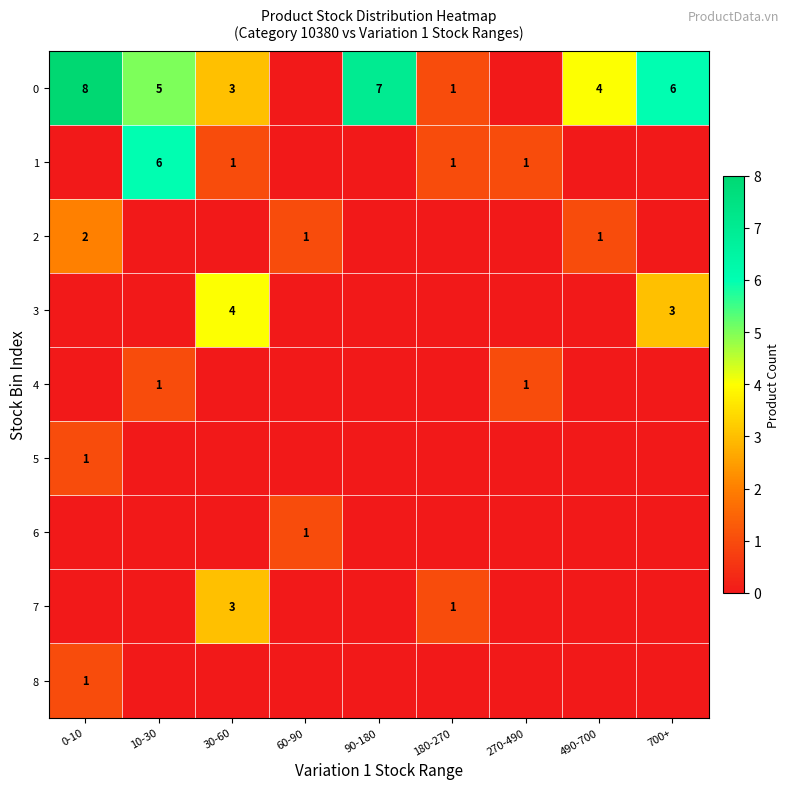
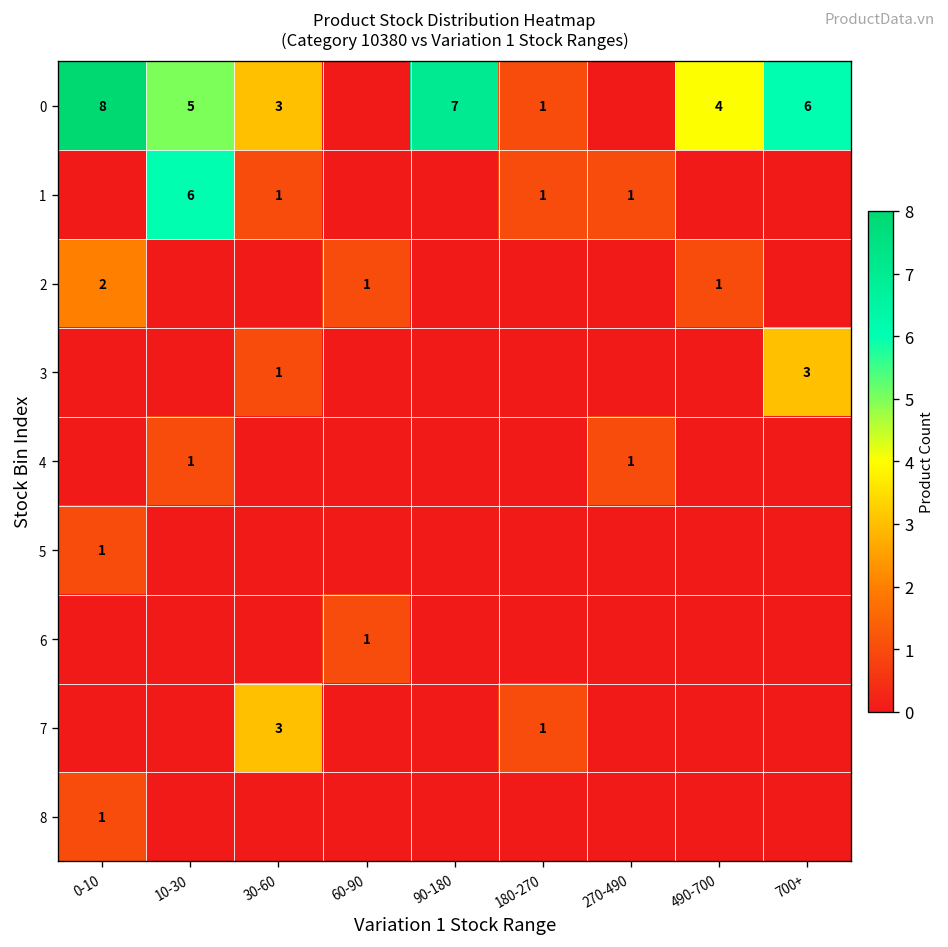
  {
    "0": {
      "0-10": 8,
      "10-30": 5,
      "30-60": 3,
      "90-180": 7,
      "180-270": 1,
      "490-700": 4,
      "700+": 6
    },
    "1": {
      "10-30": 6,
      "30-60": 1,
      "180-270": 1,
      "270-490": 1
    },
    "2": {
      "0-10": 2,
      "60-90": 1,
      "490-700": 1
    },
    "3": {
-     "30-60": 4,
+     "30-60": 1,
      "700+": 3
    },
    "4": {
      "10-30": 1,
      "270-490": 1
    },
    "5": {
      "0-10": 1
    },
    "6": {
      "60-90": 1
    },
    "7": {
      "30-60": 3,
      "180-270": 1
    },
    "8": {
      "0-10": 1
    }
  }
